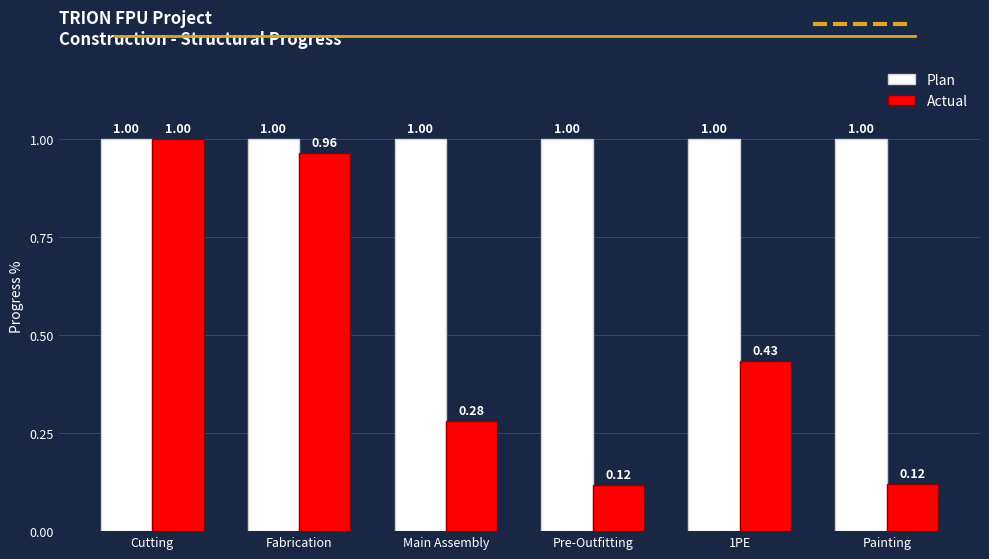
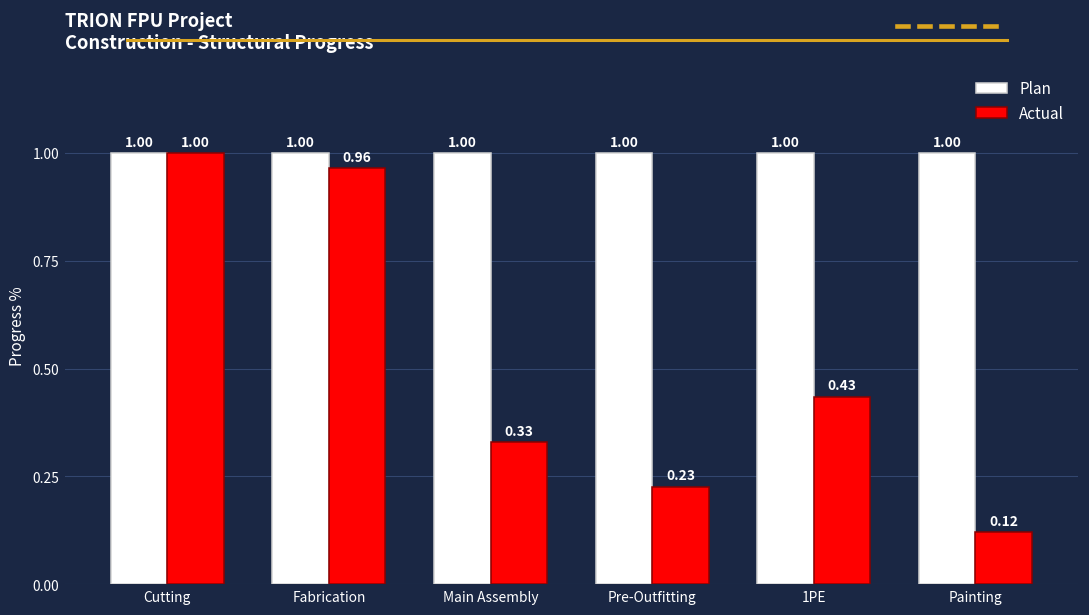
  {
    "Plan": {
      "Cutting": 1.00,
      "Fabrication": 1.00,
      "Main Assembly": 1.00,
      "Pre-Outfitting": 1.00,
      "1PE": 1.00,
      "Painting": 1.00
    },
    "Actual": {
      "Cutting": 1.00,
      "Fabrication": 0.96,
-     "Main Assembly": 0.28,
-     "Pre-Outfitting": 0.12,
+     "Main Assembly": 0.33,
+     "Pre-Outfitting": 0.23,
      "1PE": 0.43,
      "Painting": 0.12
    }
  }
